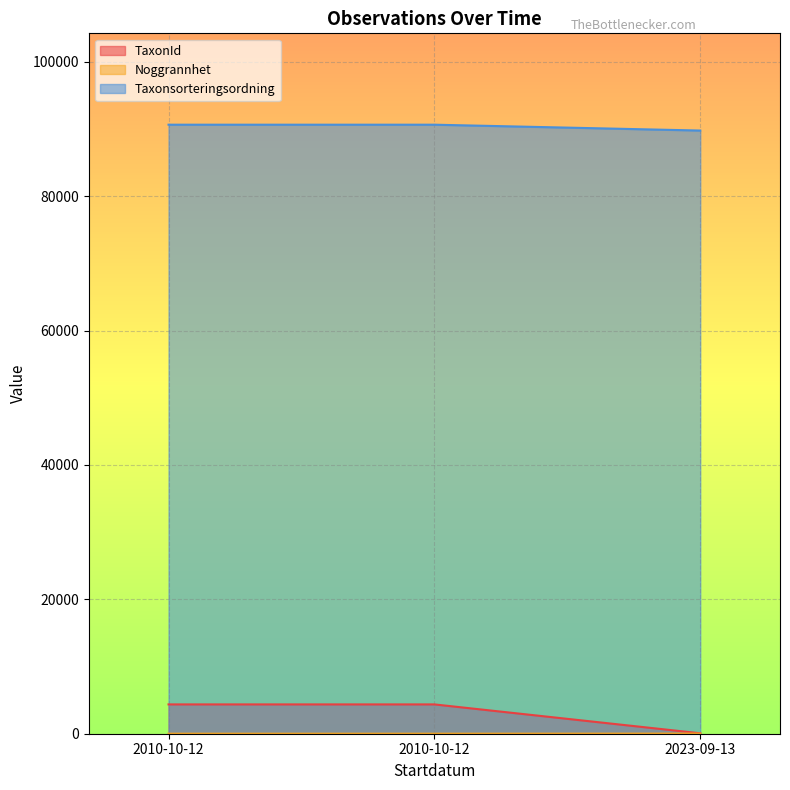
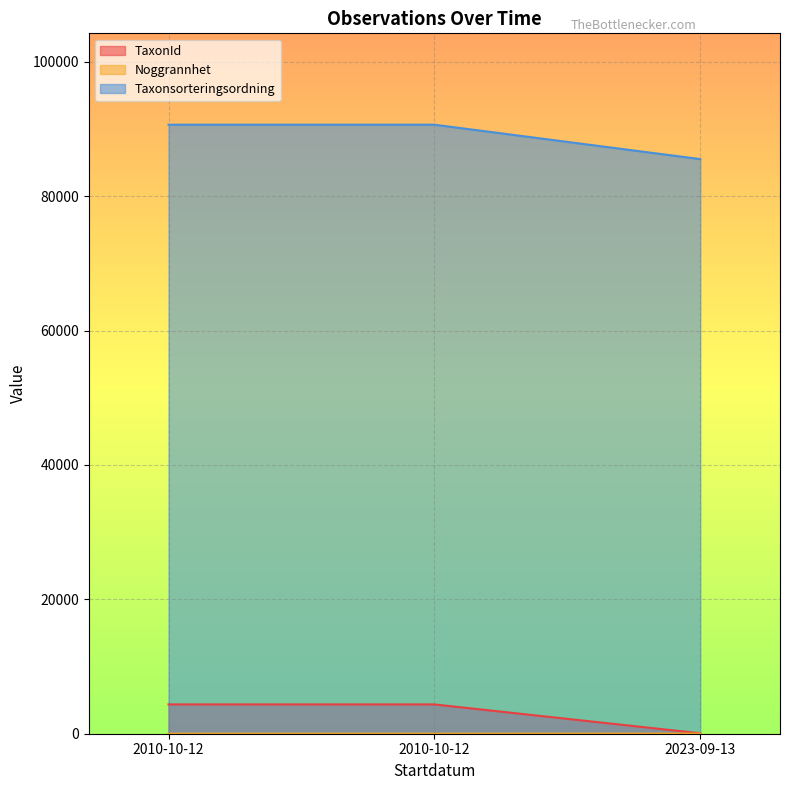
  {
    "Taxonsorteringsordning": {
-     "2023-09-13": 90000
+     "2023-09-13": 86000
    }
  }
